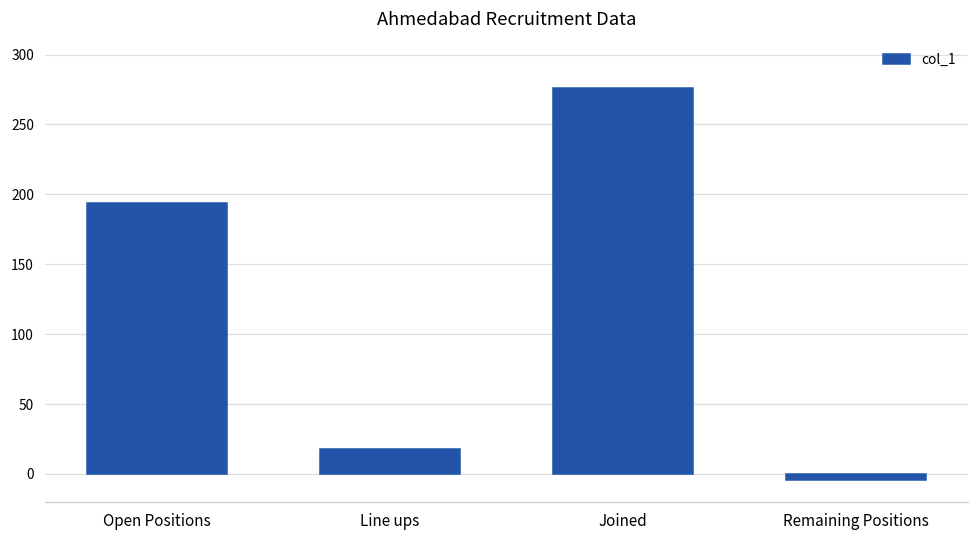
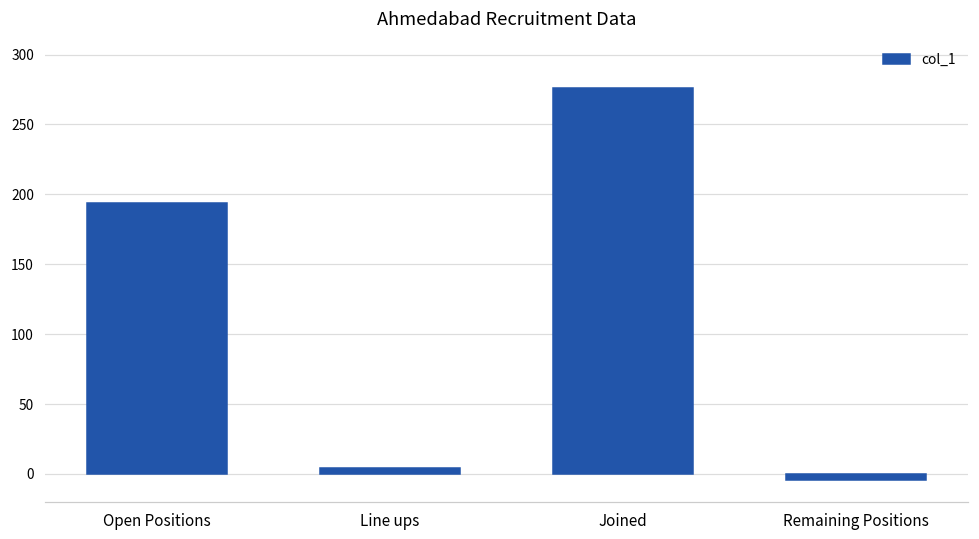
  {
    "Open Positions": 194,
-   "Line ups": 18,
+   "Line ups": 4,
    "Joined": 276,
    "Remaining Positions": -4
  }
